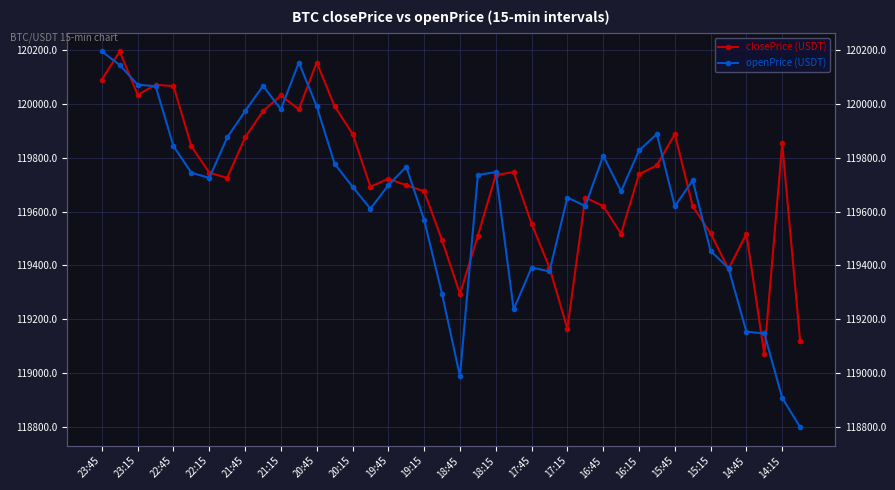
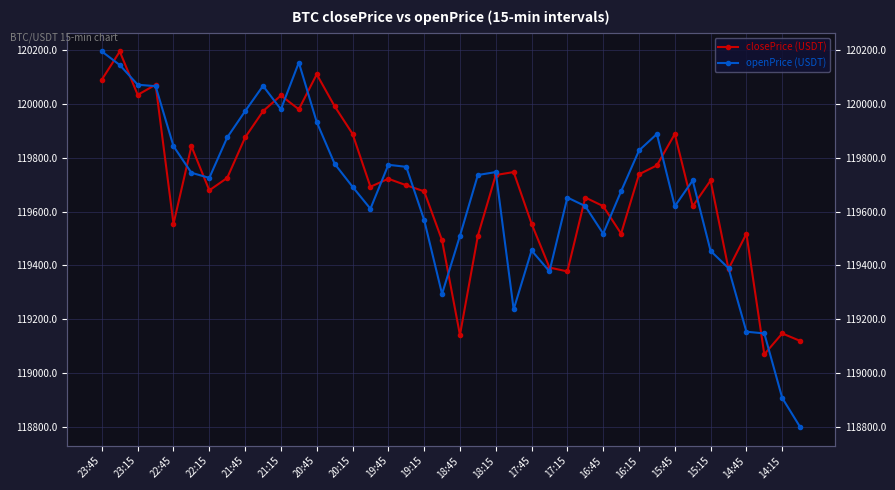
  {
    "closePrice (USDT)": {
      "23:45": 120090,
      "23:15": 120030,
-     "22:45": 120070,
-     "22:15": 119740,
+     "22:45": 119550,
+     "22:15": 119680,
      "21:45": 119880,
      "21:15": 120030,
-     "20:45": 120150,
+     "20:45": 120110,
      "20:15": 119890,
      "19:45": 119720,
      "19:15": 119680,
-     "18:45": 119290,
+     "18:45": 119140,
      "18:15": 119740,
      "17:45": 119560,
-     "17:15": 119170,
+     "17:15": 119380,
      "16:45": 119620,
      "16:15": 119740,
      "15:45": 119890,
-     "15:15": 119520,
+     "15:15": 119720,
      "14:45": 119520,
-     "14:15": 119850
+     "14:15": 119150
    },
    "openPrice (USDT)": {
      "23:45": 120190,
      "23:15": 120070,
      "22:45": 119840,
      "22:15": 119730,
      "21:45": 119970,
      "21:15": 119980,
-     "20:45": 119990,
+     "20:45": 119930,
      "20:15": 119690,
-     "19:45": 119700,
+     "19:45": 119770,
      "19:15": 119570,
-     "18:45": 118990,
+     "18:45": 119510,
      "18:15": 119750,
-     "17:45": 119390,
+     "17:45": 119460,
      "17:15": 119650,
-     "16:45": 119810,
+     "16:45": 119520,
      "16:15": 119830,
      "15:45": 119620,
      "15:15": 119450,
      "14:45": 119150,
      "14:15": 118910
    }
  }
